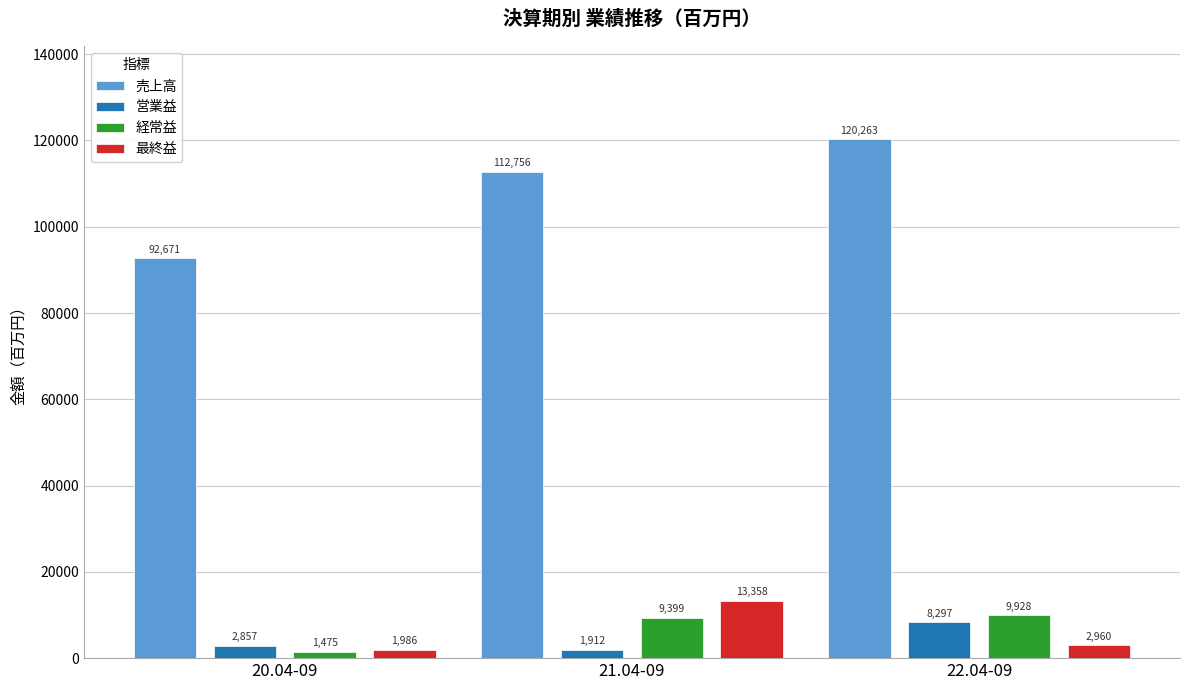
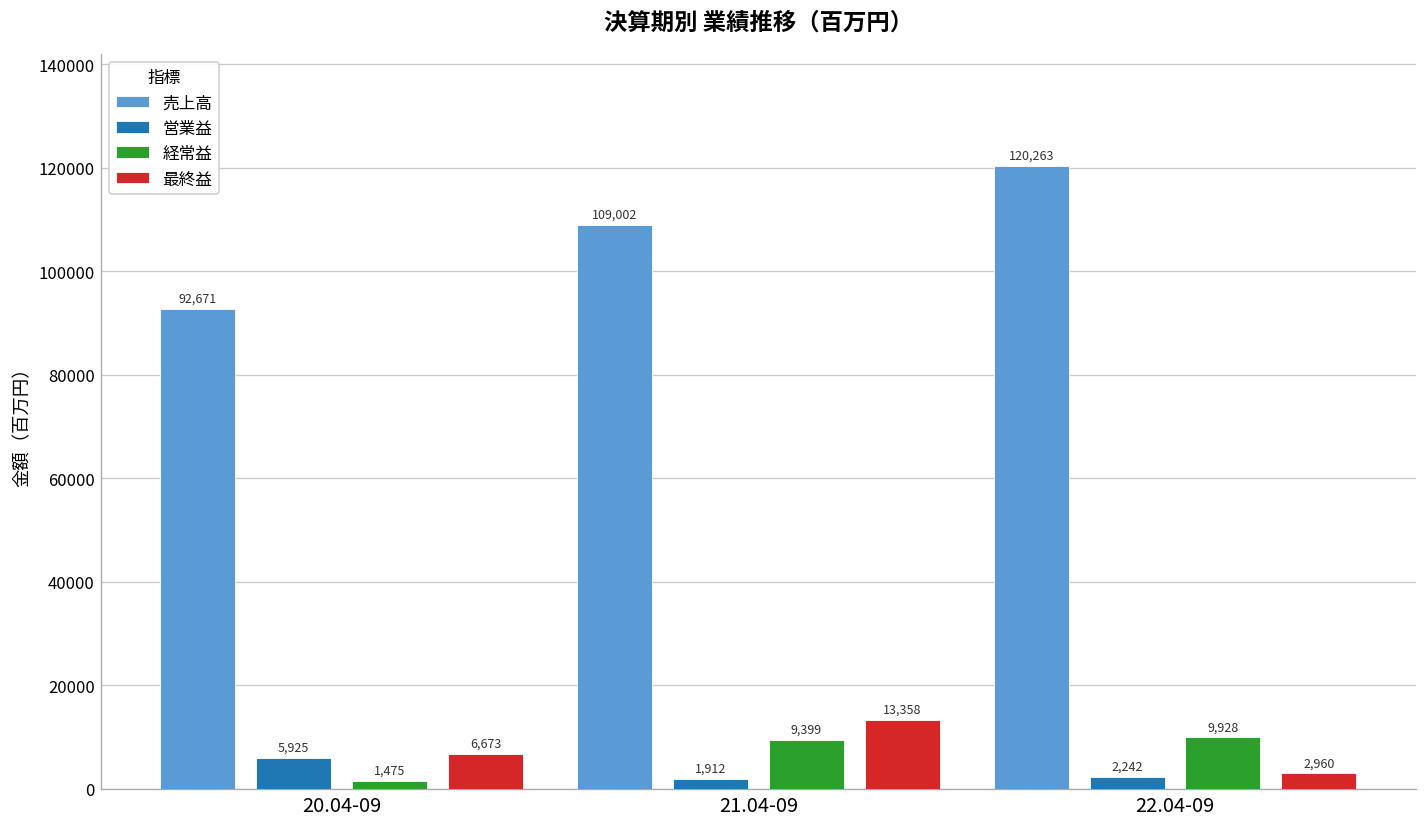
  {
    "売上高": {
      "20.04-09": "92,671",
-     "21.04-09": "112,756",
+     "21.04-09": "109,002",
      "22.04-09": "120,263"
    },
    "営業益": {
-     "20.04-09": "2,857",
+     "20.04-09": "5,925",
      "21.04-09": "1,912",
-     "22.04-09": "8,297"
+     "22.04-09": "2,242"
    },
    "経常益": {
      "20.04-09": "1,475",
      "21.04-09": "9,399",
      "22.04-09": "9,928"
    },
    "最終益": {
-     "20.04-09": "1,986",
+     "20.04-09": "6,673",
      "21.04-09": "13,358",
      "22.04-09": "2,960"
    }
  }
